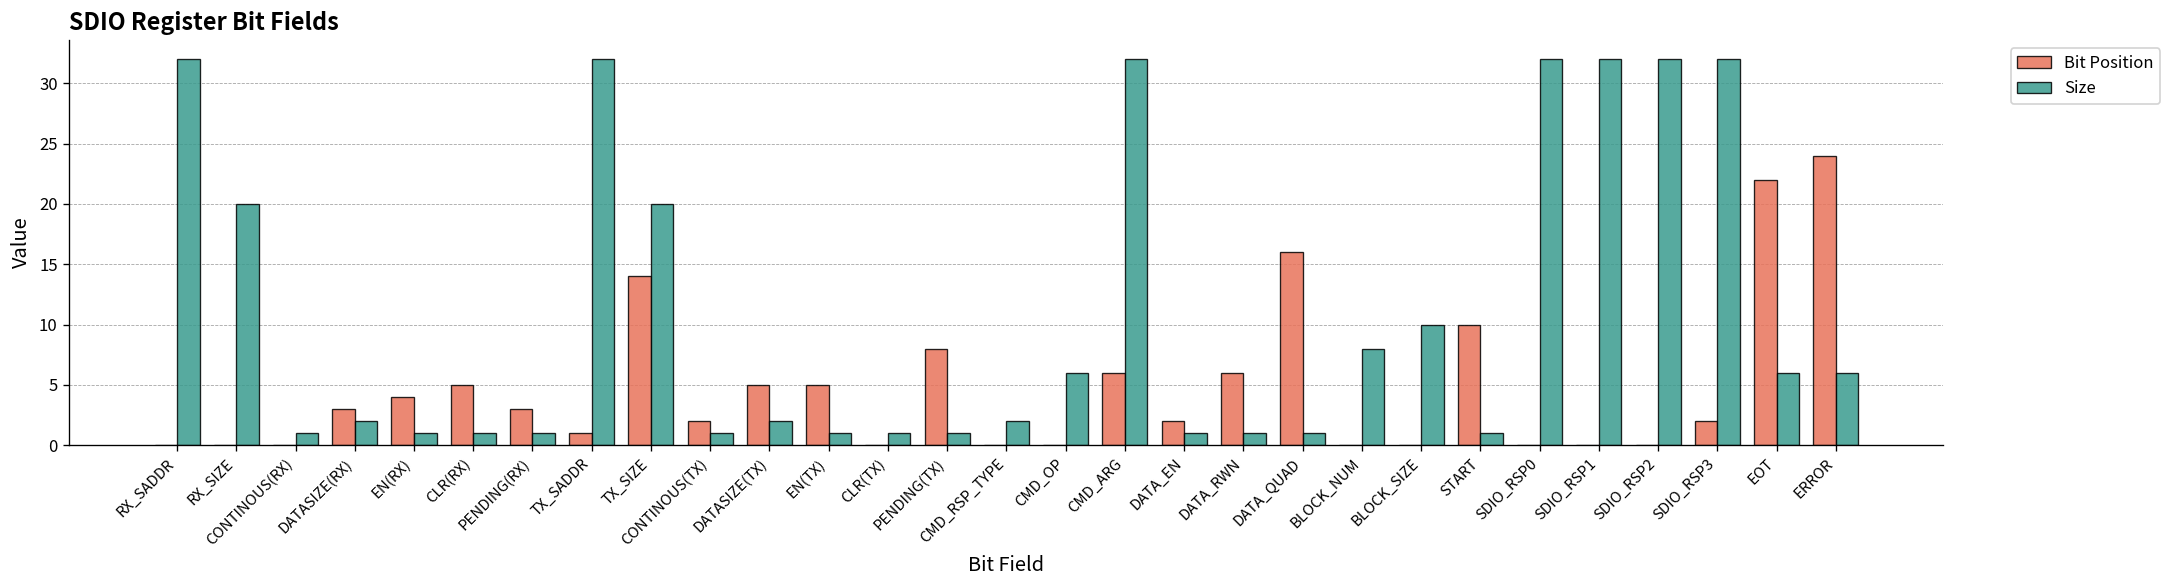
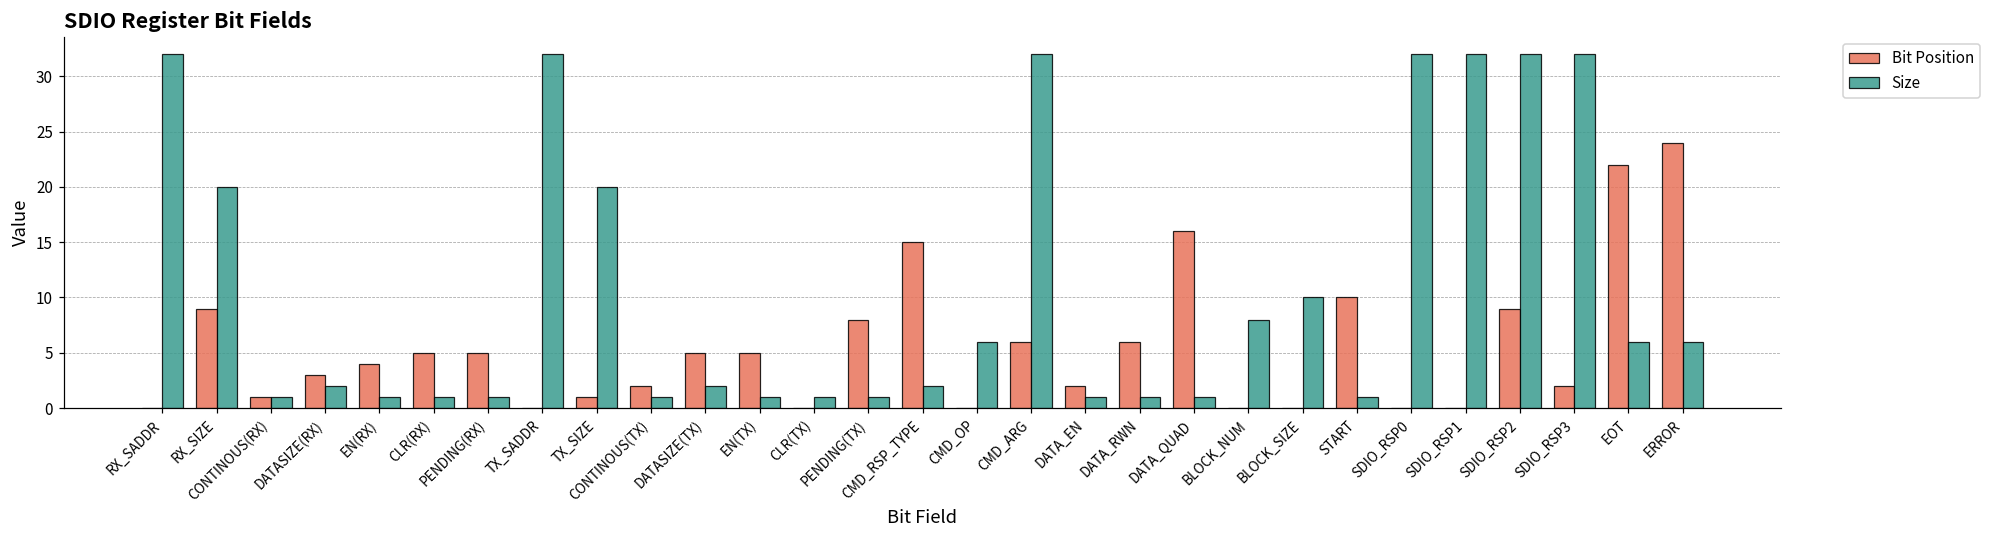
  {
    "Bit Position": {
      "RX_SADDR": 0,
-     "RX_SIZE": 0,
-     "CONTINOUS(RX)": 0,
+     "RX_SIZE": 9,
+     "CONTINOUS(RX)": 1,
      "DATASIZE(RX)": 3,
      "EN(RX)": 4,
      "CLR(RX)": 5,
-     "PENDING(RX)": 3,
-     "TX_SADDR": 1,
-     "TX_SIZE": 14,
+     "PENDING(RX)": 5,
+     "TX_SADDR": 0,
+     "TX_SIZE": 1,
      "CONTINOUS(TX)": 2,
      "DATASIZE(TX)": 5,
      "EN(TX)": 5,
      "CLR(TX)": 0,
      "PENDING(TX)": 8,
-     "CMD_RSP_TYPE": 0,
+     "CMD_RSP_TYPE": 15,
      "CMD_OP": 0,
      "CMD_ARG": 6,
      "DATA_EN": 2,
      "DATA_RWN": 6,
      "DATA_QUAD": 16,
      "BLOCK_NUM": 0,
      "BLOCK_SIZE": 0,
      "START": 10,
      "SDIO_RSP0": 0,
      "SDIO_RSP1": 0,
-     "SDIO_RSP2": 0,
+     "SDIO_RSP2": 9,
      "SDIO_RSP3": 2,
      "EOT": 22,
      "ERROR": 24
    },
    "Size": {
      "RX_SADDR": 32,
      "RX_SIZE": 20,
      "CONTINOUS(RX)": 1,
      "DATASIZE(RX)": 2,
      "EN(RX)": 1,
      "CLR(RX)": 1,
      "PENDING(RX)": 1,
      "TX_SADDR": 32,
      "TX_SIZE": 20,
      "CONTINOUS(TX)": 1,
      "DATASIZE(TX)": 2,
      "EN(TX)": 1,
      "CLR(TX)": 1,
      "PENDING(TX)": 1,
      "CMD_RSP_TYPE": 2,
      "CMD_OP": 6,
      "CMD_ARG": 32,
      "DATA_EN": 1,
      "DATA_RWN": 1,
      "DATA_QUAD": 1,
      "BLOCK_NUM": 8,
      "BLOCK_SIZE": 10,
      "START": 1,
      "SDIO_RSP0": 32,
      "SDIO_RSP1": 32,
      "SDIO_RSP2": 32,
      "SDIO_RSP3": 32,
      "EOT": 6,
      "ERROR": 6
    }
  }
